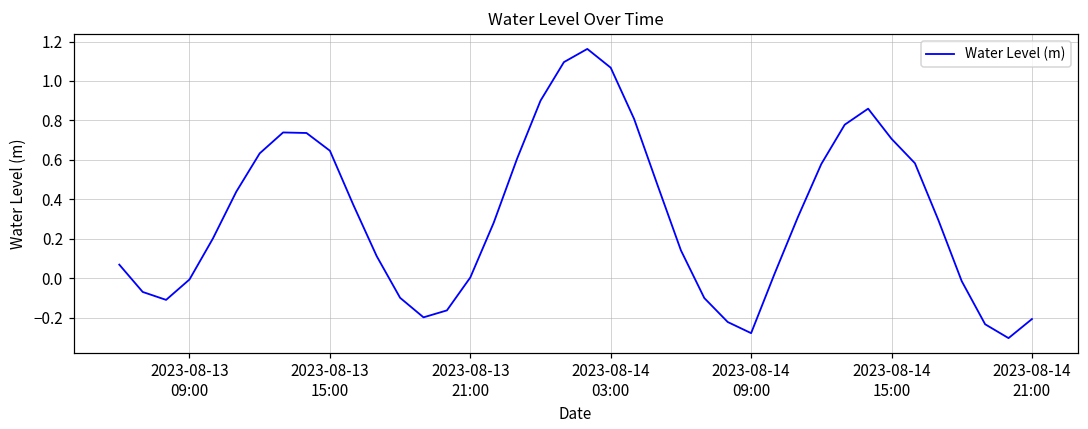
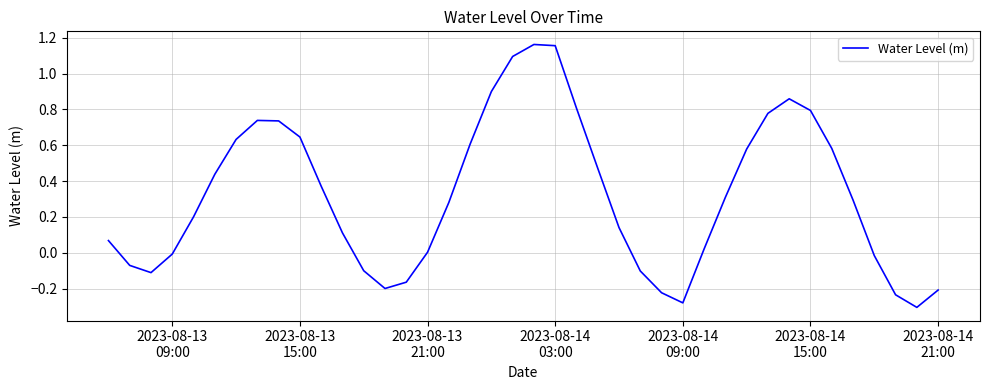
  {
    "2023-08-13 09:00": -0.01,
    "2023-08-13 15:00": 0.65,
    "2023-08-13 21:00": 0.00,
-   "2023-08-14 03:00": 1.07,
+   "2023-08-14 03:00": 1.16,
    "2023-08-14 09:00": -0.28,
-   "2023-08-14 15:00": 0.71,
+   "2023-08-14 15:00": 0.79,
    "2023-08-14 21:00": -0.21
  }
